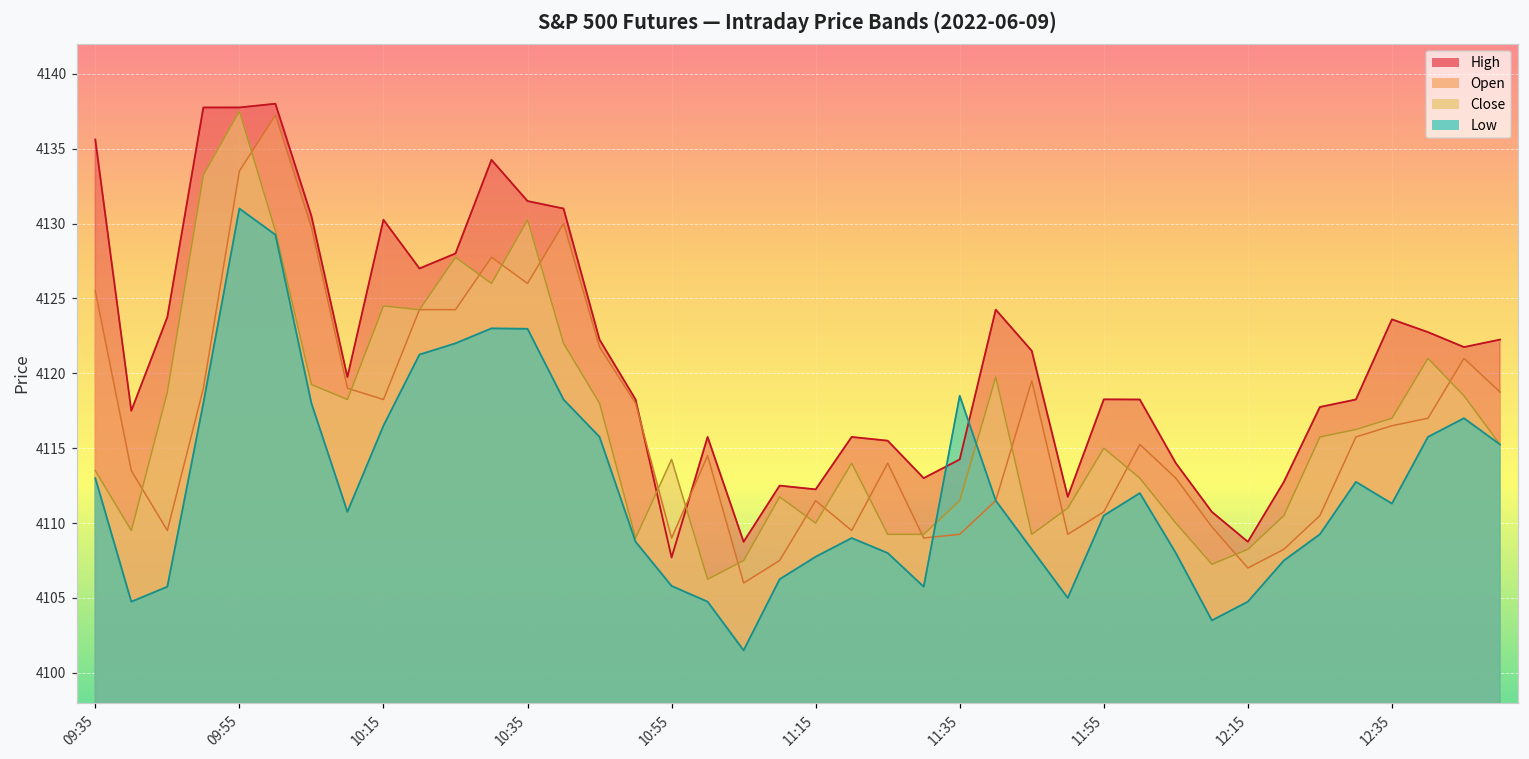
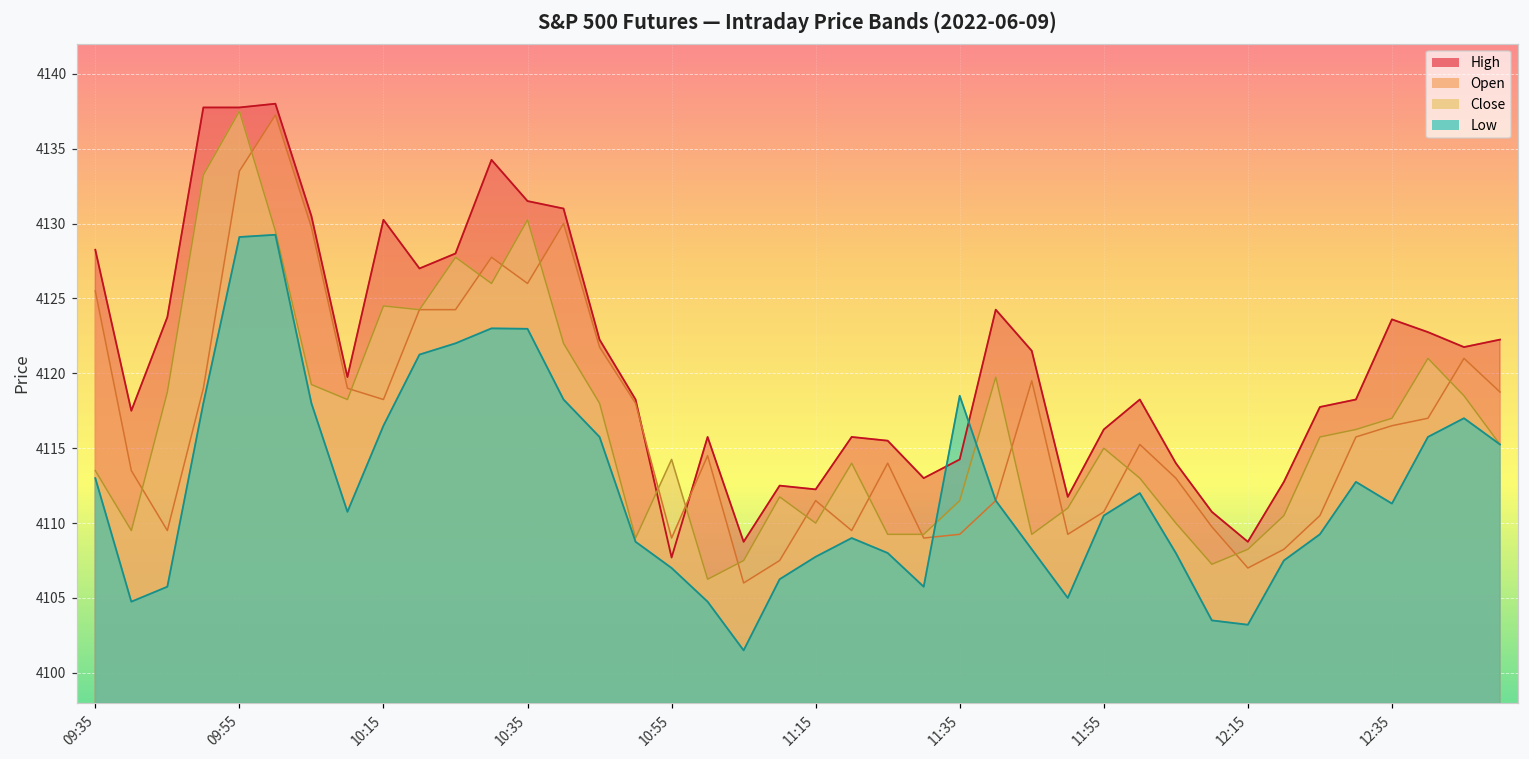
  {
    "High": {
-     "09:35": 4135.6,
+     "09:35": 4128.3,
      "09:55": 4137.8,
      "10:15": 4130.3,
      "10:35": 4131.5,
      "10:55": 4107.7,
      "11:15": 4112.3,
      "11:35": 4114.3,
-     "11:55": 4118.3,
+     "11:55": 4116.3,
      "12:15": 4108.8,
      "12:35": 4123.6
    },
    "Low": {
      "09:35": 4113.0,
-     "09:55": 4131.0,
+     "09:55": 4129.1,
      "10:15": 4116.5,
      "10:35": 4123.0,
-     "10:55": 4105.8,
+     "10:55": 4107.0,
      "11:15": 4107.8,
      "11:35": 4118.5,
      "11:55": 4110.5,
-     "12:15": 4104.8,
+     "12:15": 4103.2,
      "12:35": 4111.3
    }
  }
